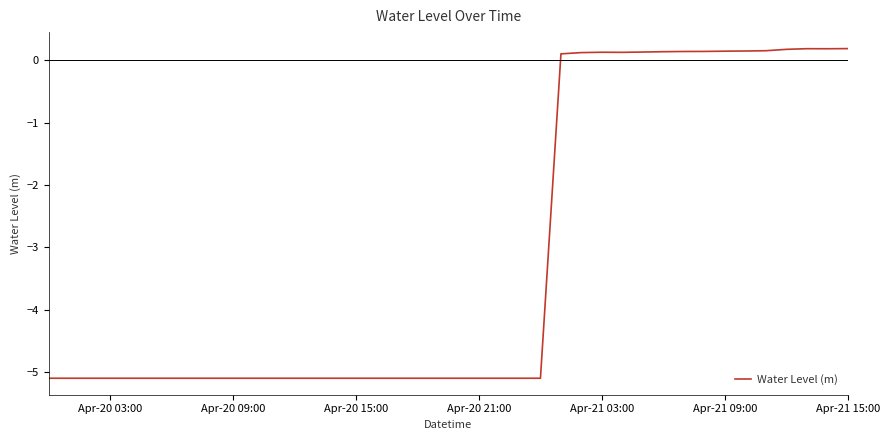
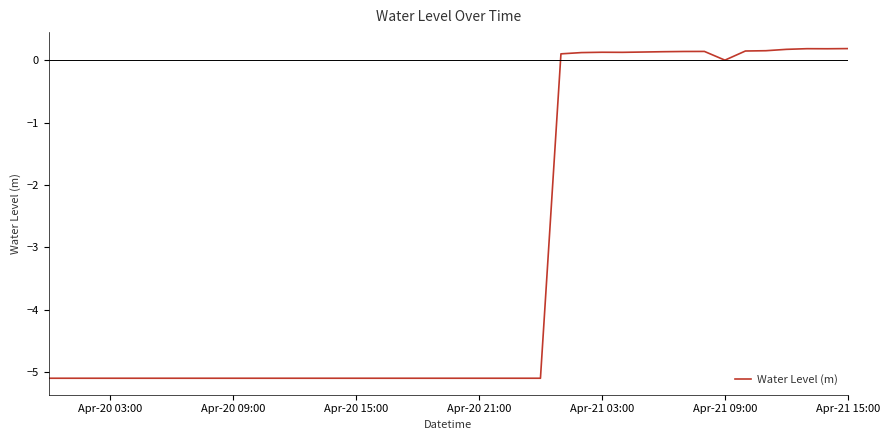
  {
    "Apr-20 03:00": -5.1,
    "Apr-20 09:00": -5.1,
    "Apr-20 15:00": -5.1,
    "Apr-20 21:00": -5.1,
    "Apr-21 03:00": 0.1,
-   "Apr-21 09:00": 0.1,
+   "Apr-21 09:00": 0.0,
    "Apr-21 15:00": 0.2
  }
